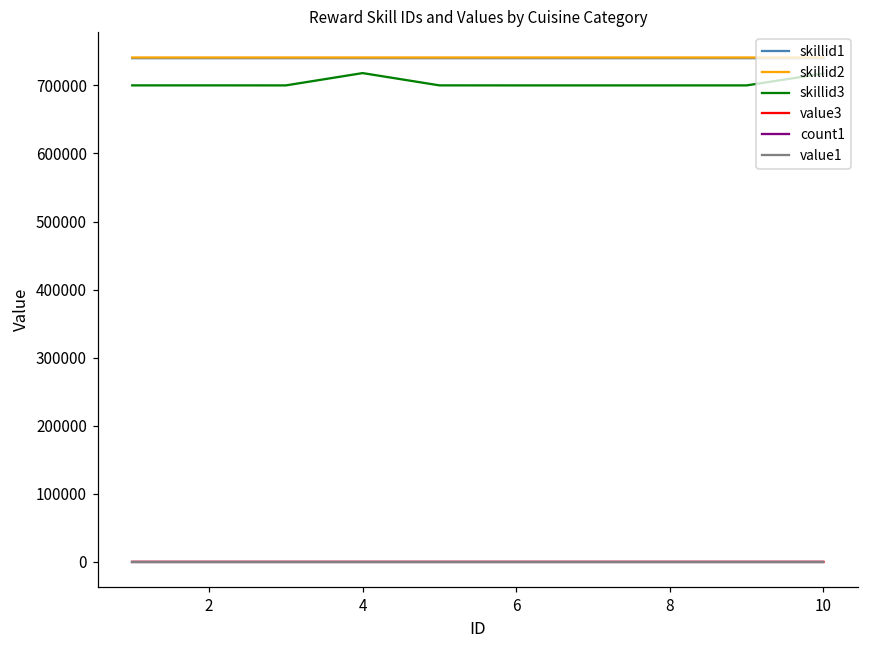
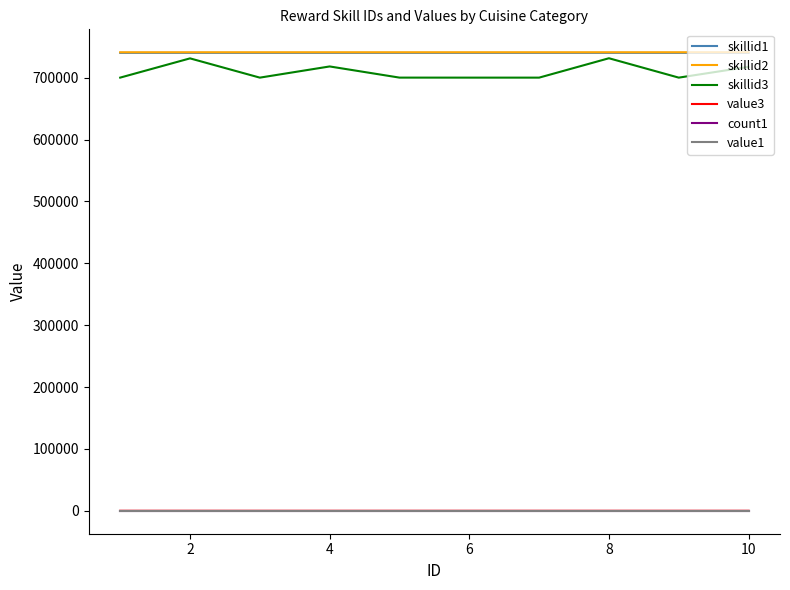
  {
    "skillid3": {
-     "2": 700000,
+     "2": 730000,
      "4": 720000,
      "6": 700000,
-     "8": 700000
+     "8": 730000
    },
    "value1": {
      "2": 0,
      "4": 0,
      "6": 0,
      "8": 0,
      "10": 0
    }
  }
